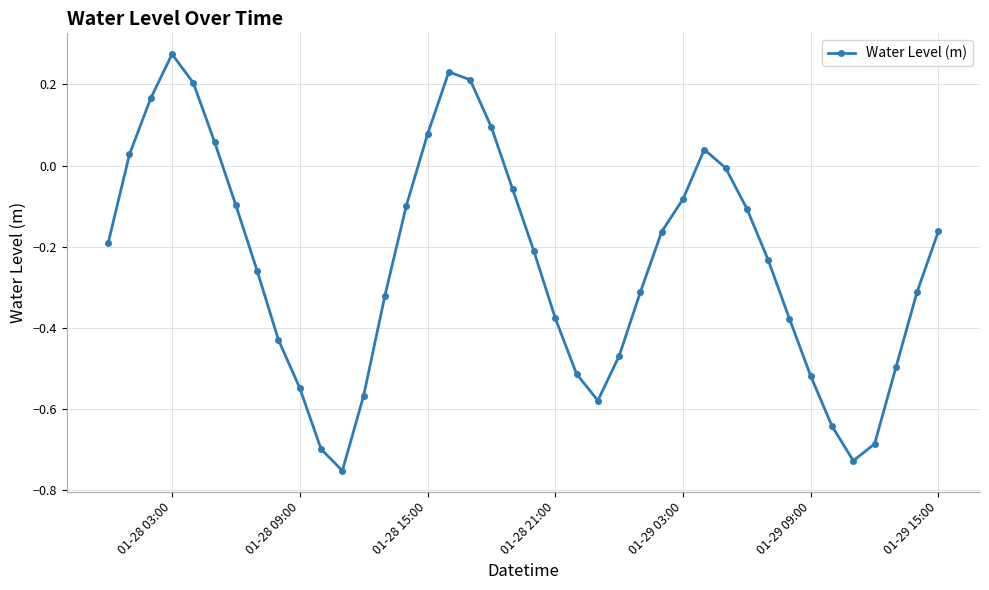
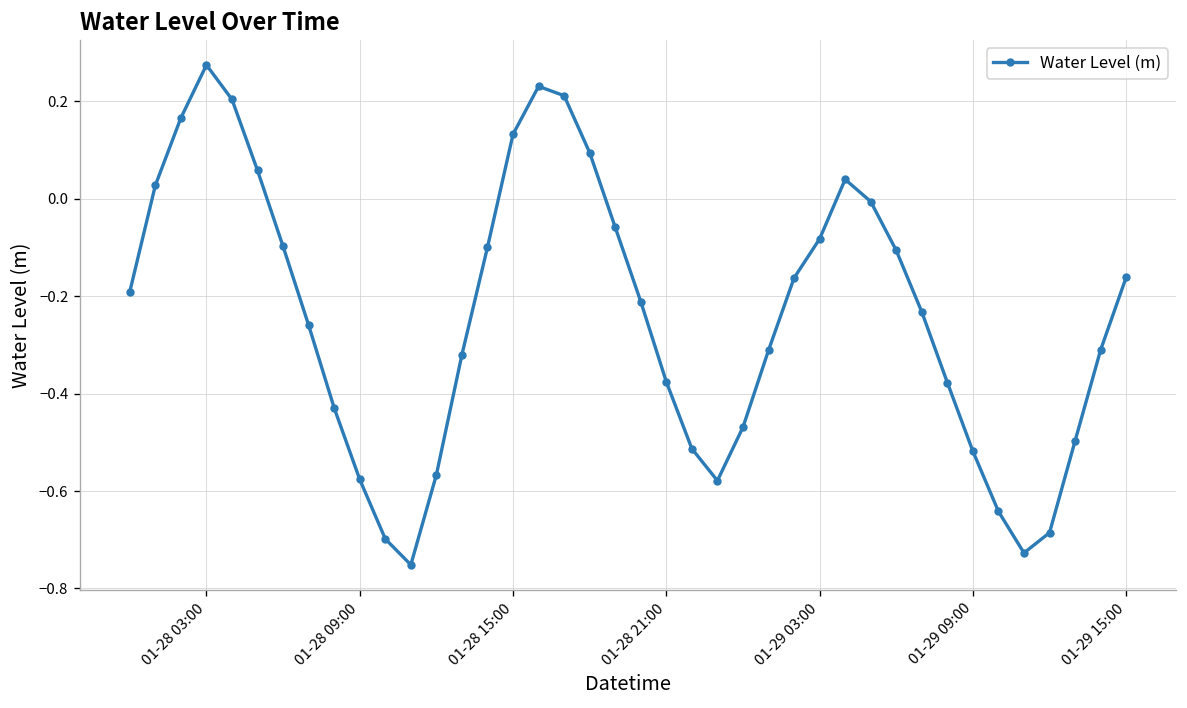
  {
    "01-28 03:00": 0.27,
-   "01-28 09:00": -0.55,
-   "01-28 15:00": 0.08,
+   "01-28 09:00": -0.58,
+   "01-28 15:00": 0.13,
    "01-28 21:00": -0.38,
    "01-29 03:00": -0.08,
    "01-29 09:00": -0.52,
    "01-29 15:00": -0.16
  }
